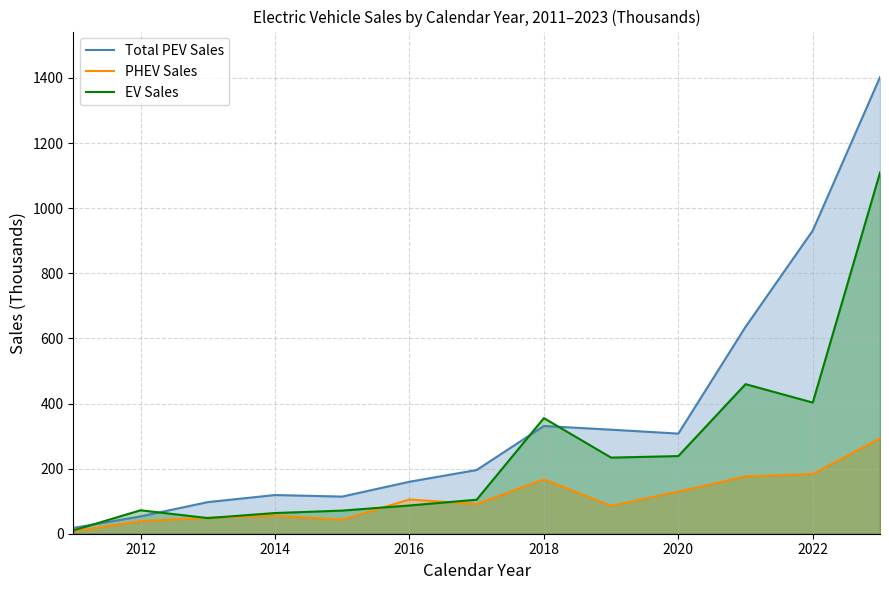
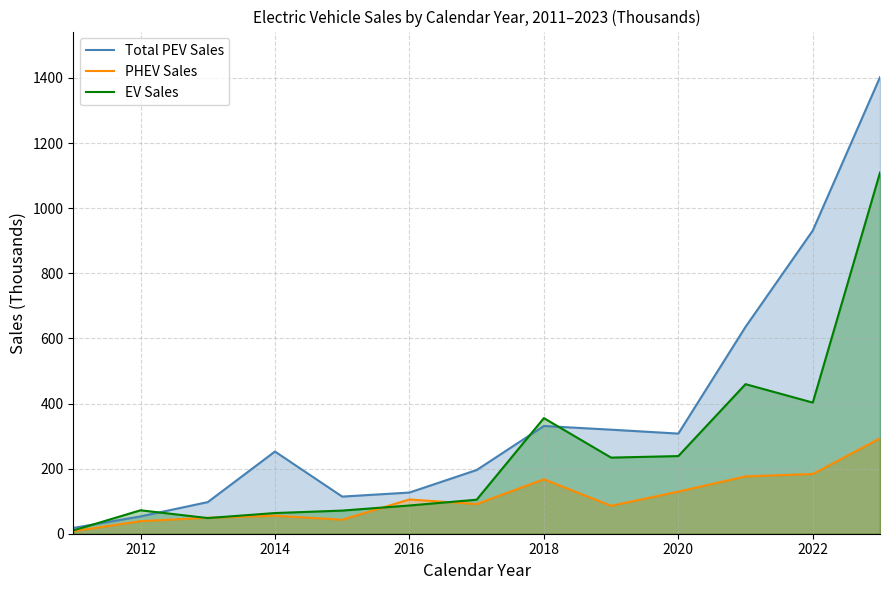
  {
    "Total PEV Sales": {
      "2012": 50,
-     "2014": 120,
-     "2016": 160,
+     "2014": 250,
+     "2016": 130,
      "2018": 330,
      "2020": 310,
      "2022": 930
    },
    "PHEV Sales": {
      "2012": 40,
      "2014": 60,
      "2016": 110,
      "2018": 170,
      "2020": 130,
      "2022": 180
    },
    "EV Sales": {
      "2012": 70,
      "2014": 60,
      "2016": 90,
      "2018": 360,
      "2020": 240,
      "2022": 400
    }
  }
